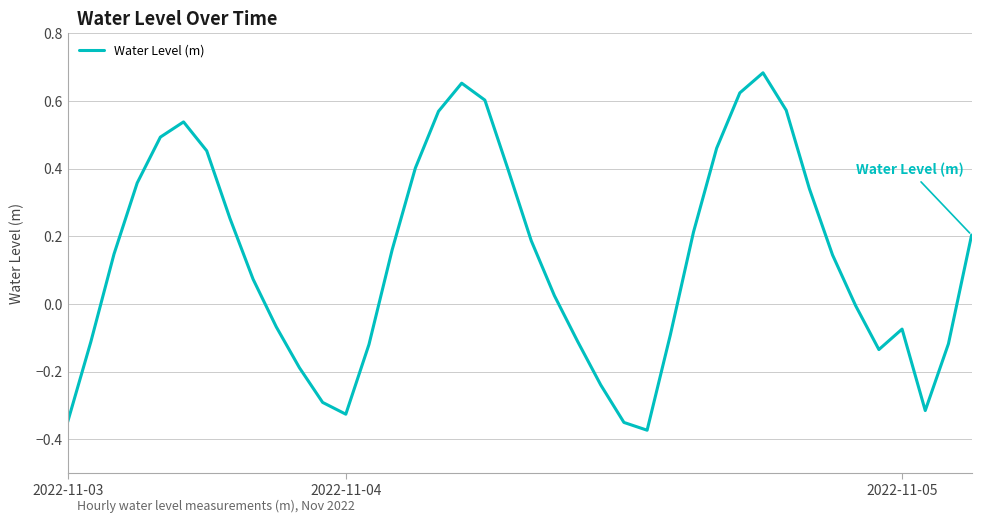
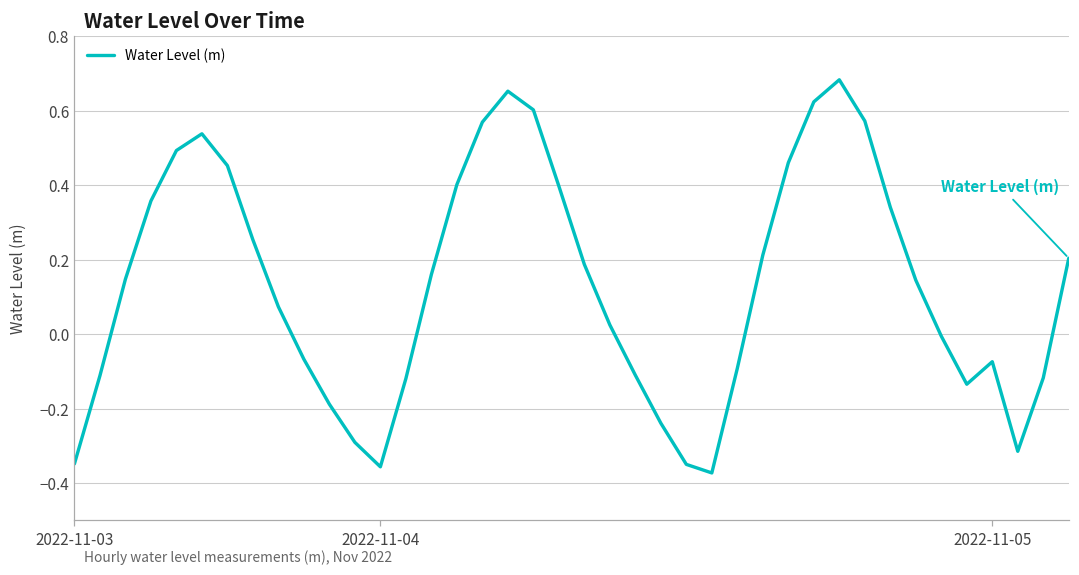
  {
    "2022-11-03": -0.35,
-   "2022-11-04": -0.33,
+   "2022-11-04": -0.36,
    "2022-11-05": -0.07
  }
